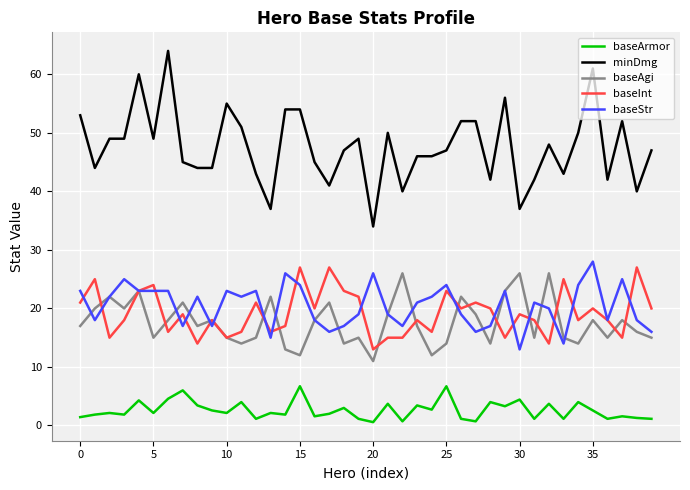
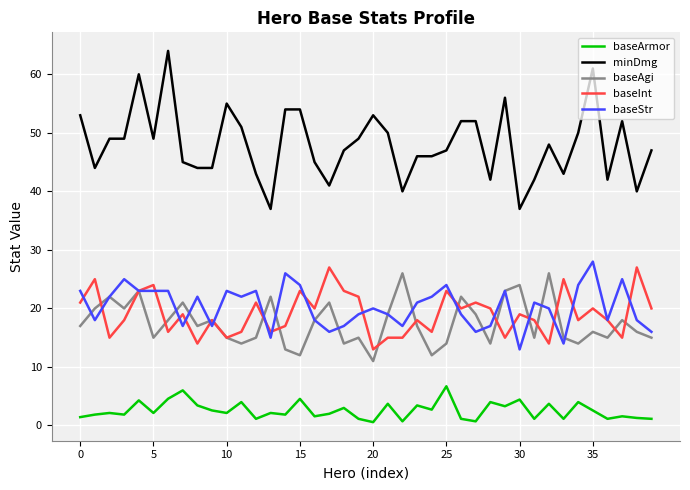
  {
    "baseArmor": {
      "0": 1,
      "5": 2,
      "10": 2,
-     "15": 7,
+     "15": 5,
      "20": 1,
      "25": 7,
      "30": 4,
      "35": 3
    },
    "minDmg": {
      "0": 53,
      "5": 49,
      "10": 55,
      "15": 54,
-     "20": 34,
+     "20": 53,
      "25": 47,
      "30": 37
    },
    "baseAgi": {
      "0": 17,
      "5": 15,
      "15": 12,
      "20": 11,
      "25": 14,
-     "30": 26,
-     "35": 18
+     "30": 24,
+     "35": 16
    },
    "baseInt": {
      "0": 21,
      "5": 24,
-     "15": 27,
+     "15": 23,
      "20": 13,
      "25": 23,
      "30": 19,
      "35": 20
    },
    "baseStr": {
      "0": 23,
      "5": 23,
      "10": 23,
      "15": 24,
-     "20": 26,
+     "20": 20,
      "25": 24,
      "30": 13,
      "35": 28
    }
  }
